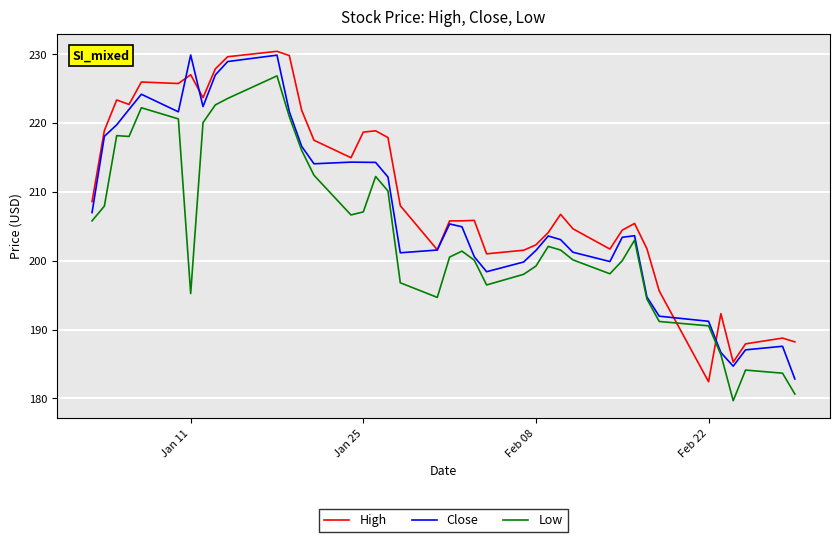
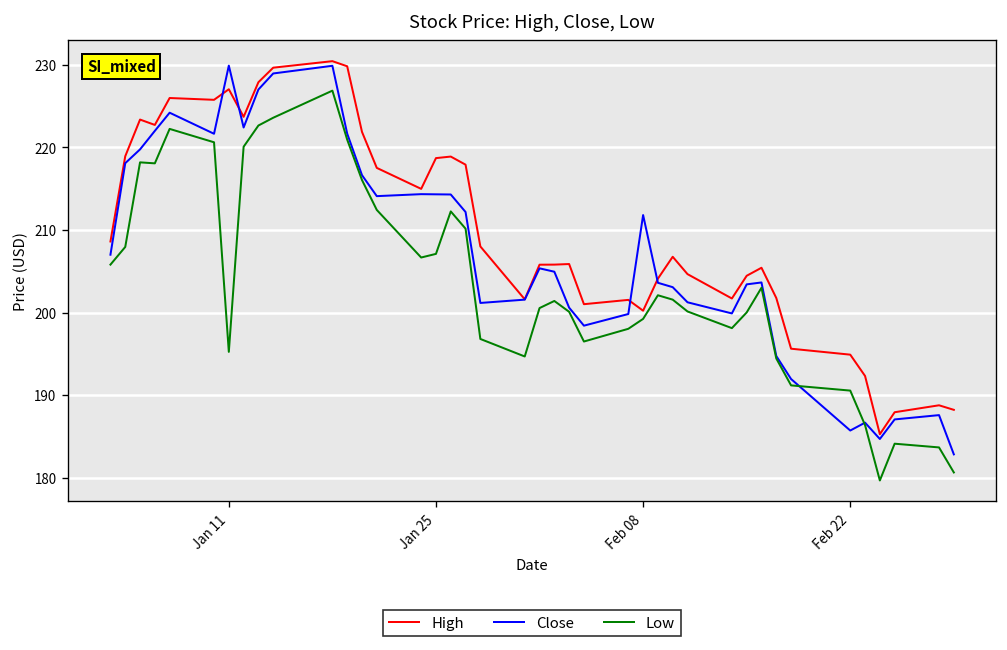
  {
    "High": {
      "Jan 11": 227,
      "Jan 25": 219,
-     "Feb 08": 202,
-     "Feb 22": 182
+     "Feb 08": 200,
+     "Feb 22": 195
    },
    "Close": {
      "Jan 11": 230,
      "Jan 25": 214,
-     "Feb 08": 202,
-     "Feb 22": 191
+     "Feb 08": 212,
+     "Feb 22": 186
    },
    "Low": {
      "Jan 11": 195,
      "Jan 25": 207,
      "Feb 08": 199,
      "Feb 22": 191
    }
  }
